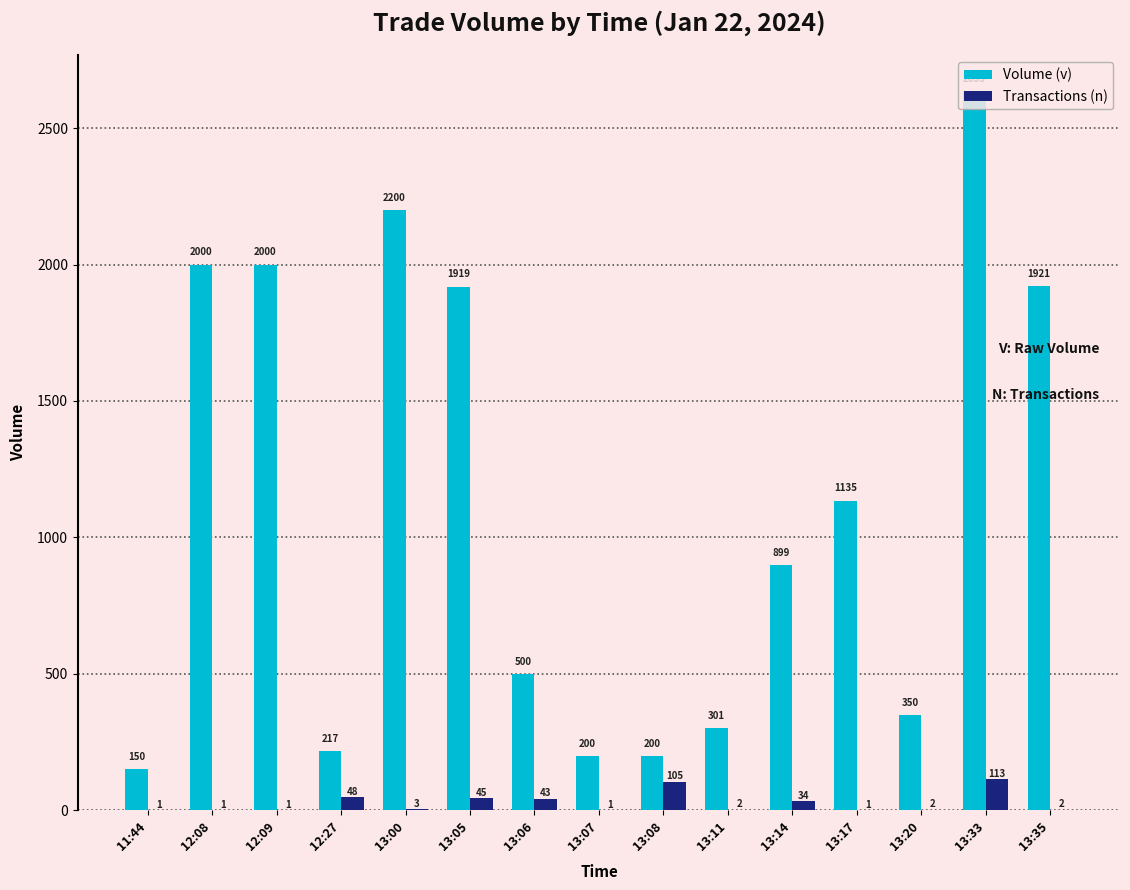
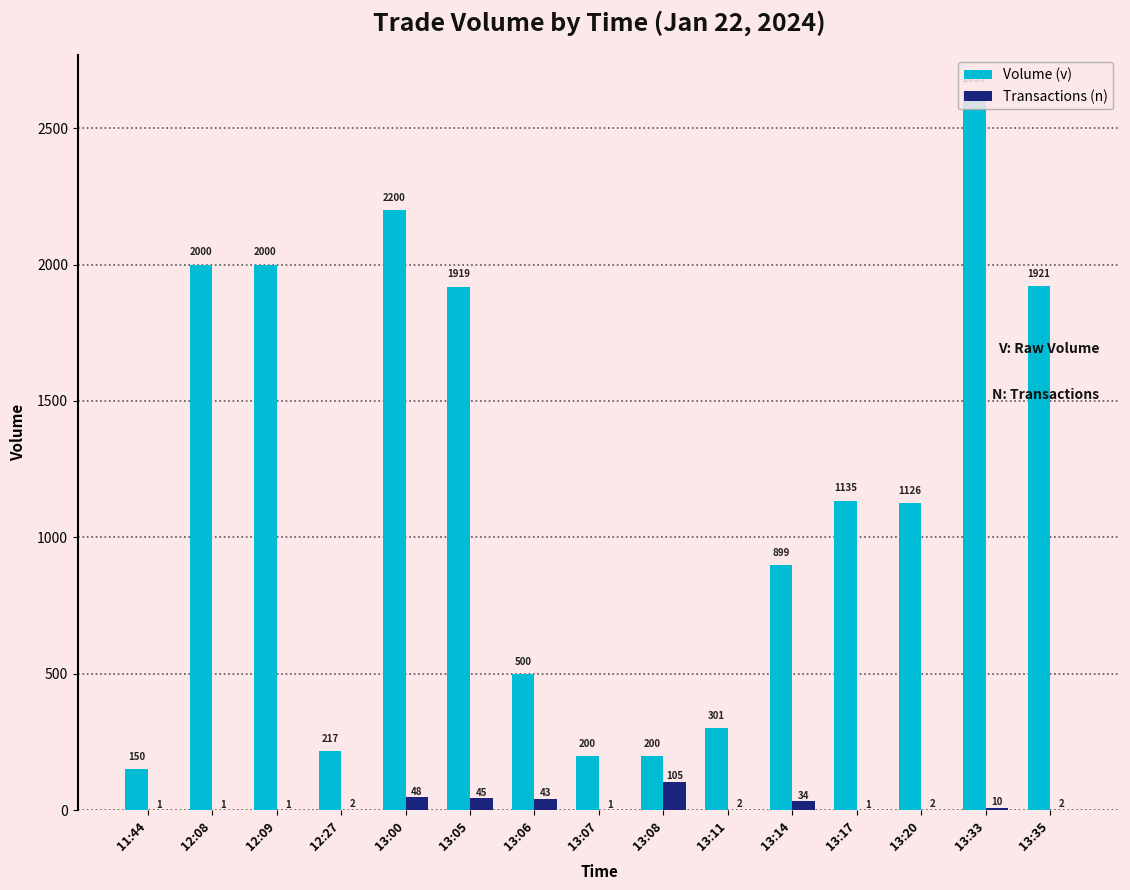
  {
    "Volume (v)": {
      "11:44": 150,
      "12:08": 2000,
      "12:09": 2000,
      "12:27": 217,
      "13:00": 2200,
      "13:05": 1919,
      "13:06": 500,
      "13:07": 200,
      "13:08": 200,
      "13:11": 301,
      "13:14": 899,
      "13:17": 1135,
-     "13:20": 350,
+     "13:20": 1126,
      "13:35": 1921
    },
    "Transactions (n)": {
      "11:44": 1,
      "12:08": 1,
      "12:09": 1,
-     "12:27": 48,
-     "13:00": 3,
+     "12:27": 2,
+     "13:00": 48,
      "13:05": 45,
      "13:06": 43,
      "13:07": 1,
      "13:08": 105,
      "13:11": 2,
      "13:14": 34,
      "13:17": 1,
      "13:20": 2,
-     "13:33": 113,
+     "13:33": 10,
      "13:35": 2
    }
  }
